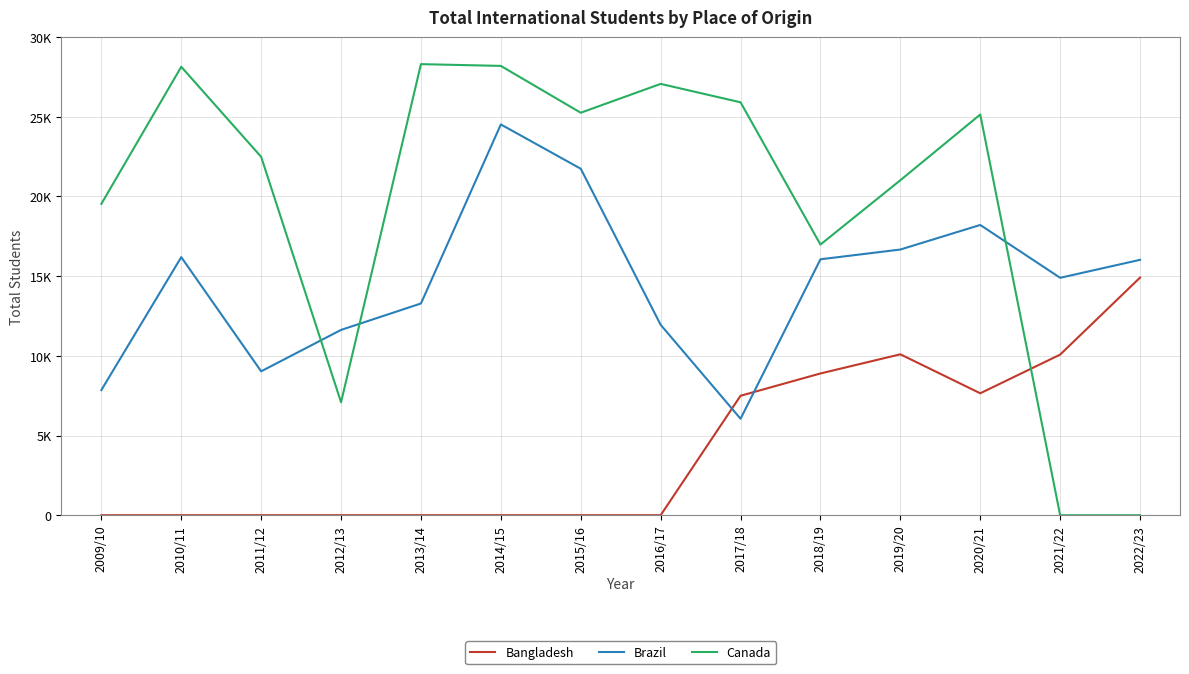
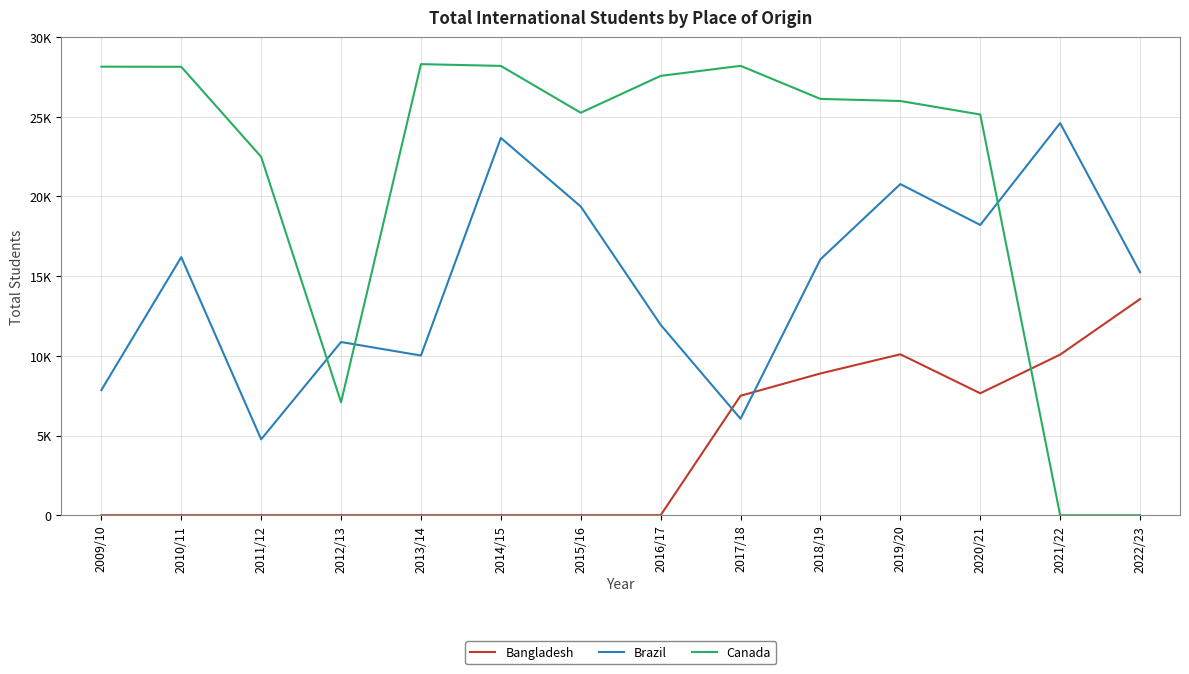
  {
    "Bangladesh": {
      "2009/10": 0,
      "2010/11": 0,
      "2011/12": 0,
      "2012/13": 0,
      "2013/14": 0,
      "2014/15": 0,
      "2015/16": 0,
      "2016/17": 0,
      "2017/18": 7500,
      "2018/19": 8900,
      "2019/20": 10100,
      "2020/21": 7700,
      "2021/22": 10100,
-     "2022/23": 14900
+     "2022/23": 13600
    },
    "Brazil": {
      "2009/10": 7900,
      "2010/11": 16200,
-     "2011/12": 9000,
-     "2012/13": 11600,
-     "2013/14": 13300,
-     "2014/15": 24500,
-     "2015/16": 21700,
+     "2011/12": 4800,
+     "2012/13": 10900,
+     "2013/14": 10000,
+     "2014/15": 23700,
+     "2015/16": 19400,
      "2016/17": 11900,
      "2017/18": 6100,
      "2018/19": 16100,
-     "2019/20": 16700,
+     "2019/20": 20800,
      "2020/21": 18200,
-     "2021/22": 14900,
-     "2022/23": 16000
+     "2021/22": 24600,
+     "2022/23": 15200
    },
    "Canada": {
-     "2009/10": 19500,
+     "2009/10": 28100,
      "2010/11": 28100,
      "2011/12": 22500,
      "2012/13": 7100,
      "2013/14": 28300,
      "2014/15": 28200,
      "2015/16": 25300,
-     "2016/17": 27100,
-     "2017/18": 25900,
-     "2018/19": 17000,
-     "2019/20": 21000,
+     "2016/17": 27600,
+     "2017/18": 28200,
+     "2018/19": 26100,
+     "2019/20": 26000,
      "2020/21": 25100,
      "2021/22": 0,
      "2022/23": 0
    }
  }
